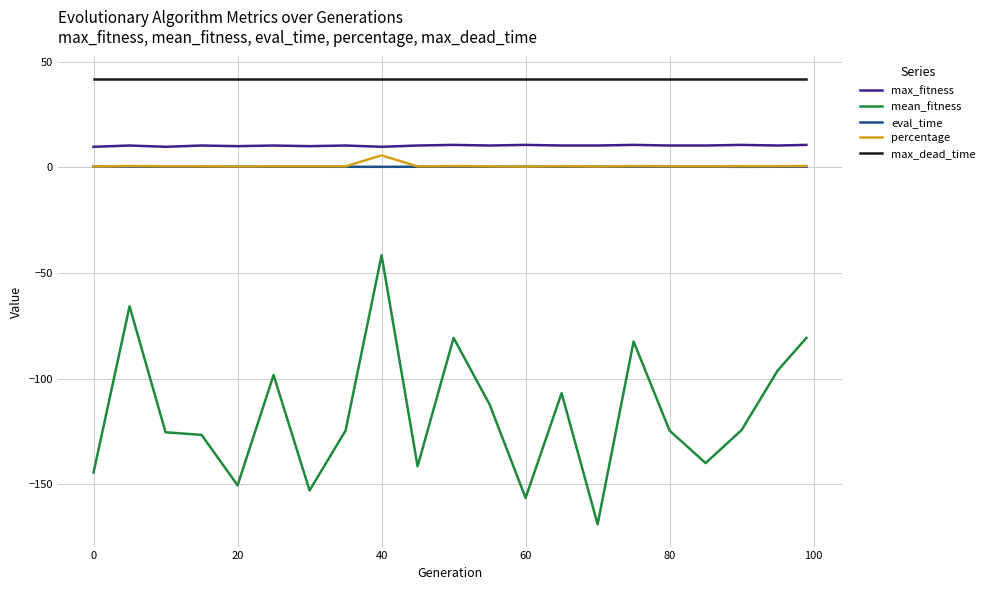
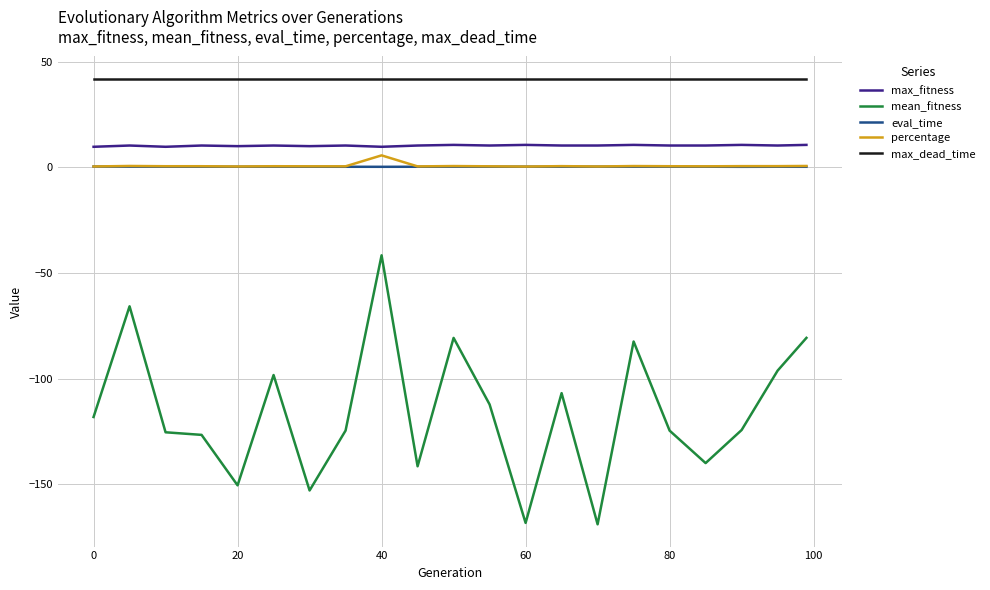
  {
    "mean_fitness": {
-     "0": -144,
+     "0": -118,
      "20": -150,
      "40": -42,
-     "60": -156,
+     "60": -168,
      "80": -125
    },
    "percentage": {
      "40": 6
    },
    "max_dead_time": {
      "0": 42,
      "20": 42,
      "40": 42,
      "60": 42,
      "80": 42
    }
  }
